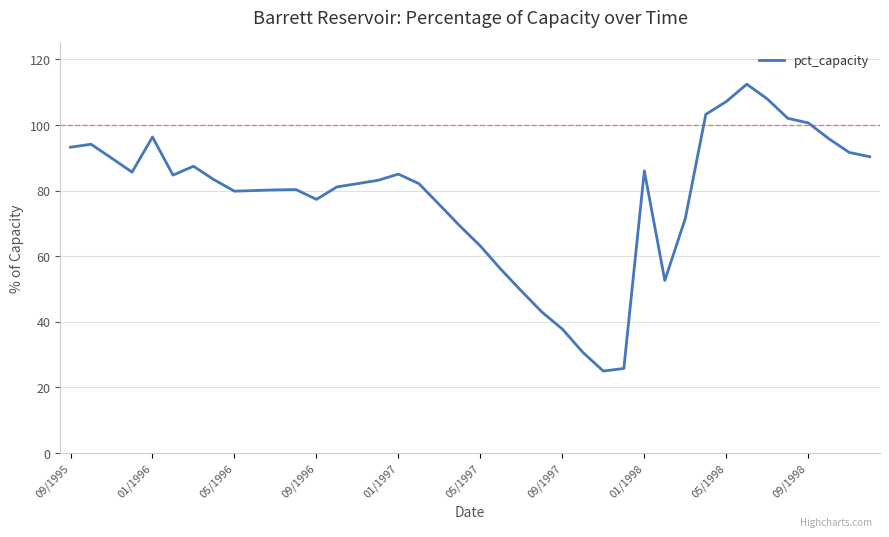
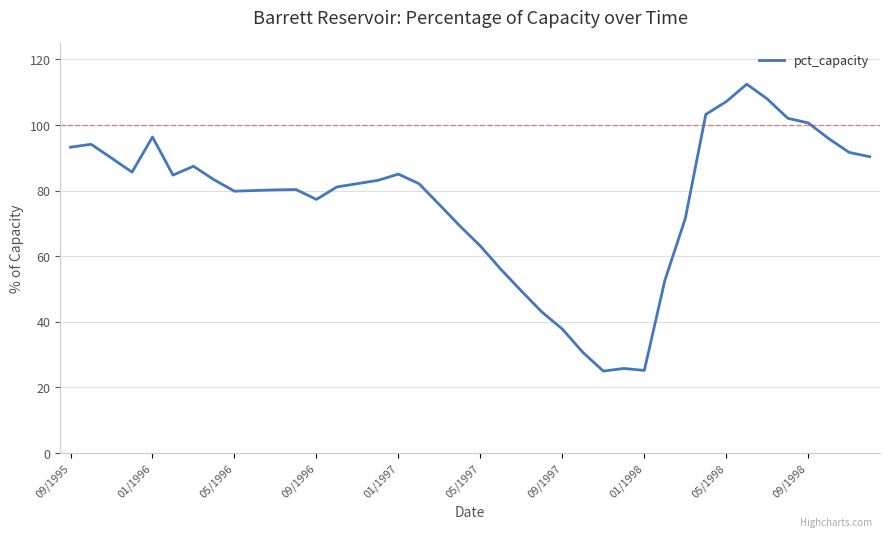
  {
    "09/1995": 93,
    "01/1996": 96,
    "05/1996": 80,
    "09/1996": 77,
    "01/1997": 85,
    "05/1997": 63,
    "09/1997": 38,
-   "01/1998": 86,
+   "01/1998": 25,
    "05/1998": 107,
    "09/1998": 101
  }
